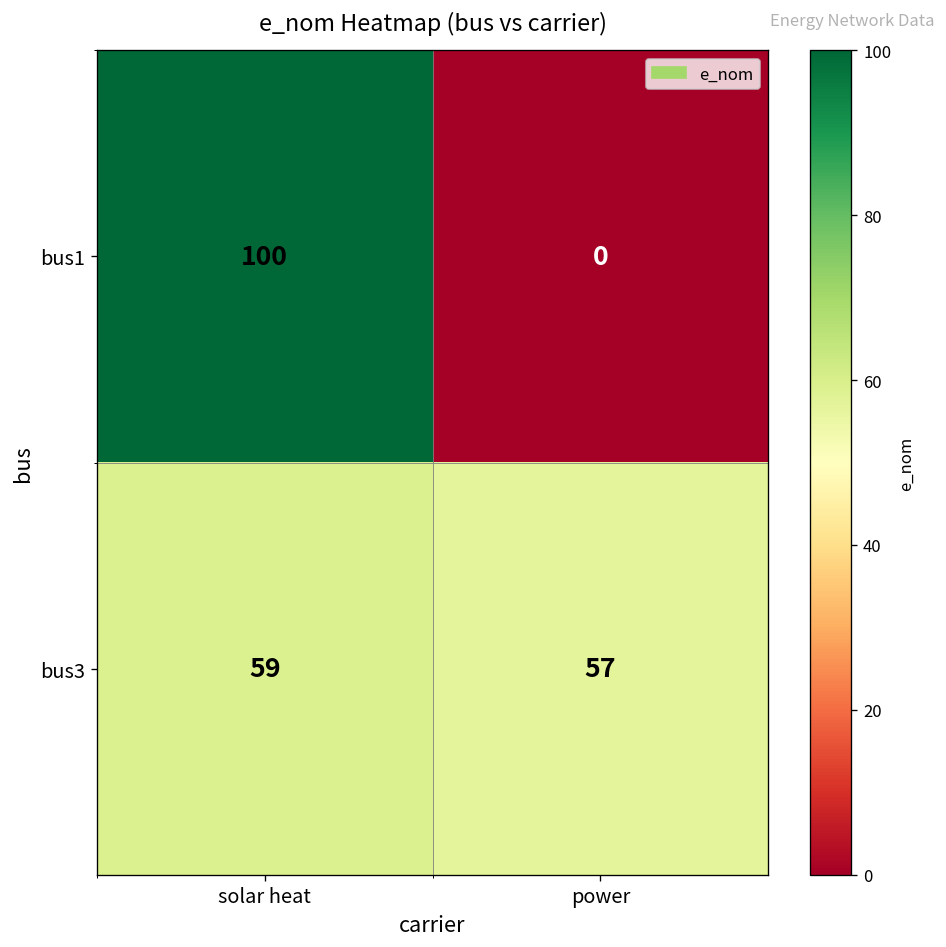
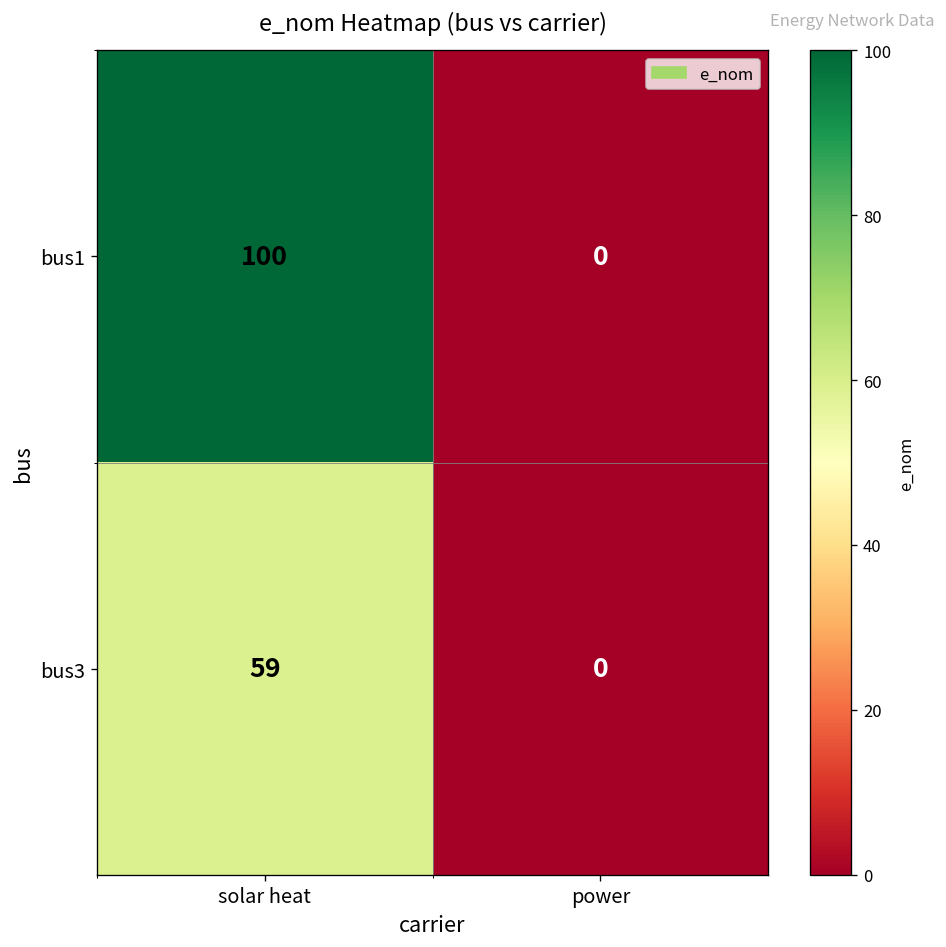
  {
    "bus1": {
      "solar heat": 100,
      "power": 0
    },
    "bus3": {
      "solar heat": 59,
-     "power": 57
+     "power": 0
    }
  }
